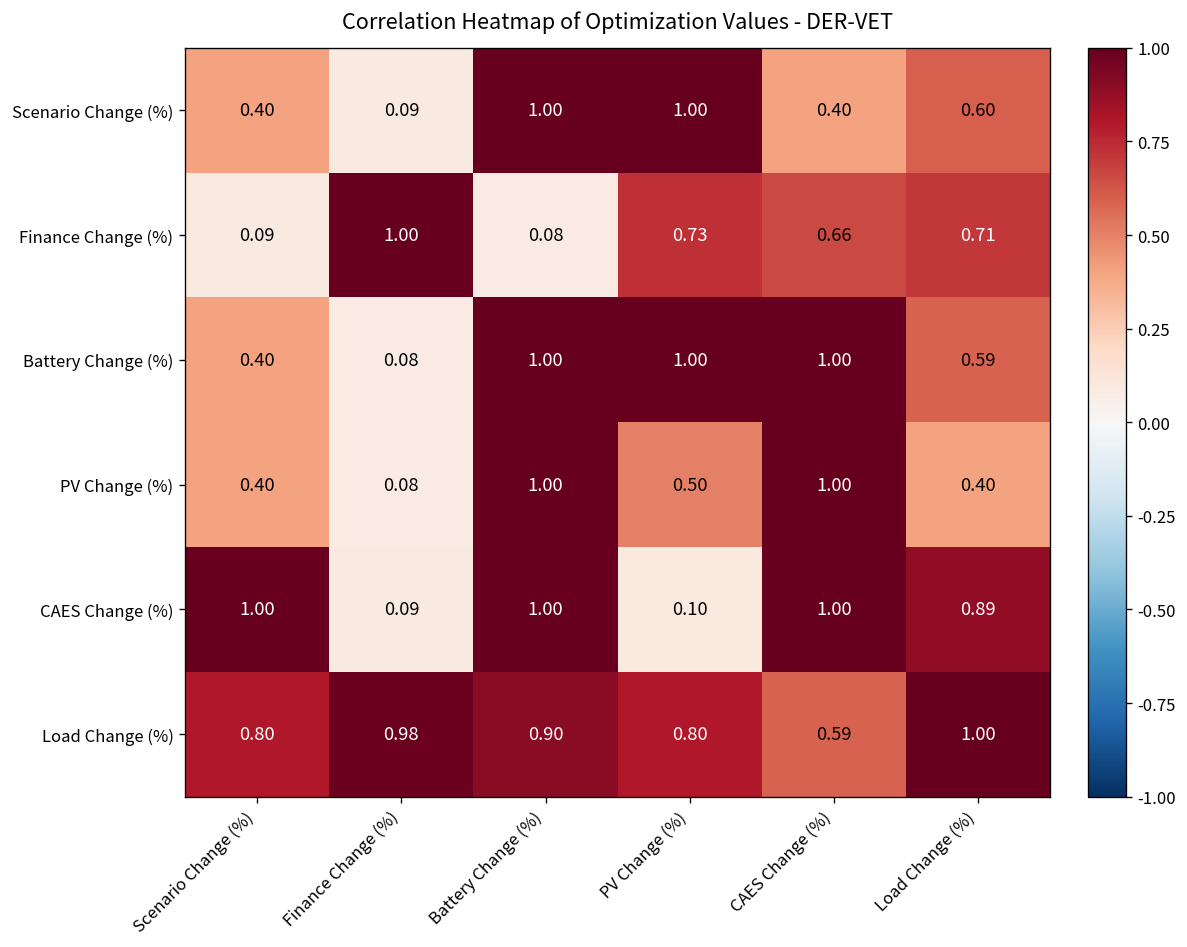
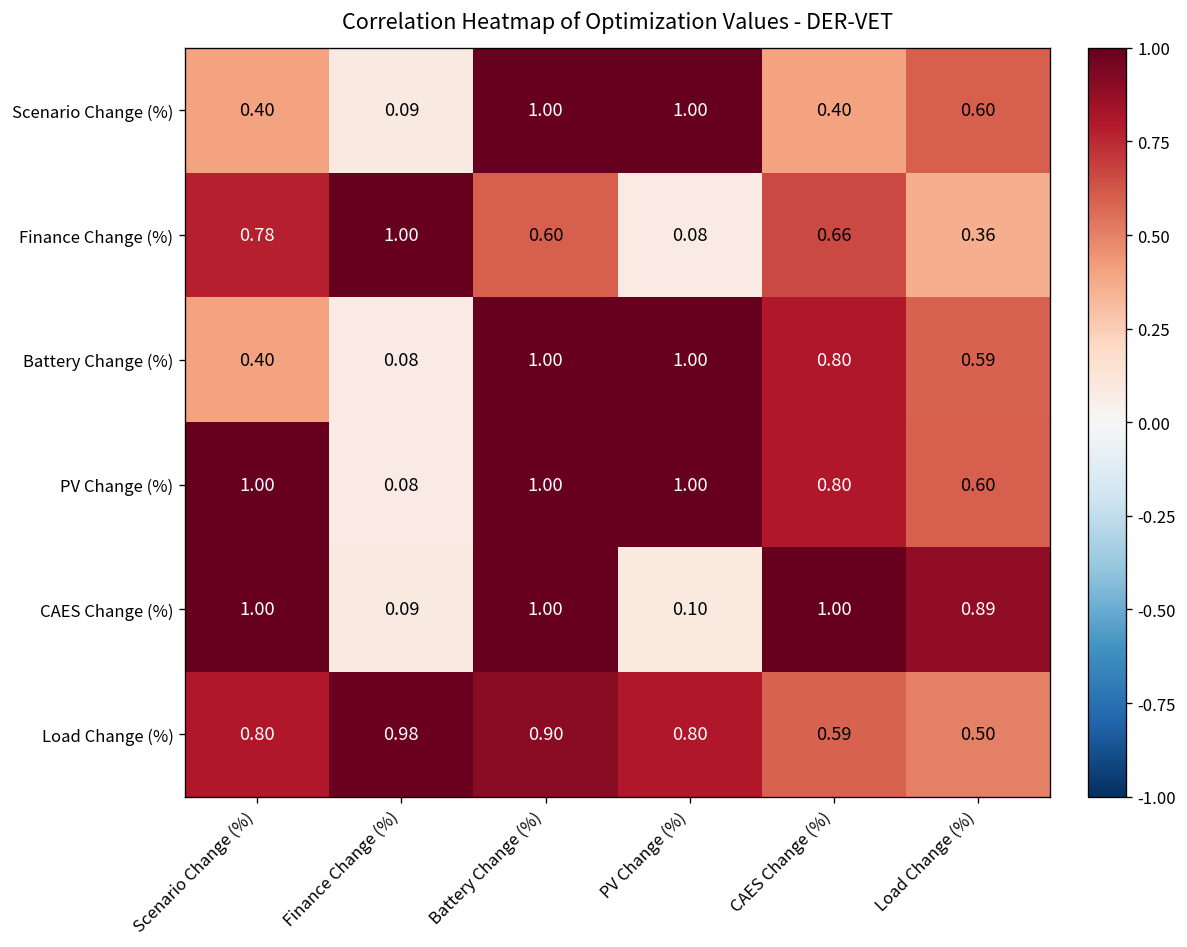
  {
    "Scenario Change (%)": {
      "Scenario Change (%)": 0.40,
      "Finance Change (%)": 0.09,
      "Battery Change (%)": 1.00,
      "PV Change (%)": 1.00,
      "CAES Change (%)": 0.40,
      "Load Change (%)": 0.60
    },
    "Finance Change (%)": {
-     "Scenario Change (%)": 0.09,
+     "Scenario Change (%)": 0.78,
      "Finance Change (%)": 1.00,
-     "Battery Change (%)": 0.08,
-     "PV Change (%)": 0.73,
+     "Battery Change (%)": 0.60,
+     "PV Change (%)": 0.08,
      "CAES Change (%)": 0.66,
-     "Load Change (%)": 0.71
+     "Load Change (%)": 0.36
    },
    "Battery Change (%)": {
      "Scenario Change (%)": 0.40,
      "Finance Change (%)": 0.08,
      "Battery Change (%)": 1.00,
      "PV Change (%)": 1.00,
-     "CAES Change (%)": 1.00,
+     "CAES Change (%)": 0.80,
      "Load Change (%)": 0.59
    },
    "PV Change (%)": {
-     "Scenario Change (%)": 0.40,
+     "Scenario Change (%)": 1.00,
      "Finance Change (%)": 0.08,
      "Battery Change (%)": 1.00,
-     "PV Change (%)": 0.50,
-     "CAES Change (%)": 1.00,
-     "Load Change (%)": 0.40
+     "PV Change (%)": 1.00,
+     "CAES Change (%)": 0.80,
+     "Load Change (%)": 0.60
    },
    "CAES Change (%)": {
      "Scenario Change (%)": 1.00,
      "Finance Change (%)": 0.09,
      "Battery Change (%)": 1.00,
      "PV Change (%)": 0.10,
      "CAES Change (%)": 1.00,
      "Load Change (%)": 0.89
    },
    "Load Change (%)": {
      "Scenario Change (%)": 0.80,
      "Finance Change (%)": 0.98,
      "Battery Change (%)": 0.90,
      "PV Change (%)": 0.80,
      "CAES Change (%)": 0.59,
-     "Load Change (%)": 1.00
+     "Load Change (%)": 0.50
    }
  }
